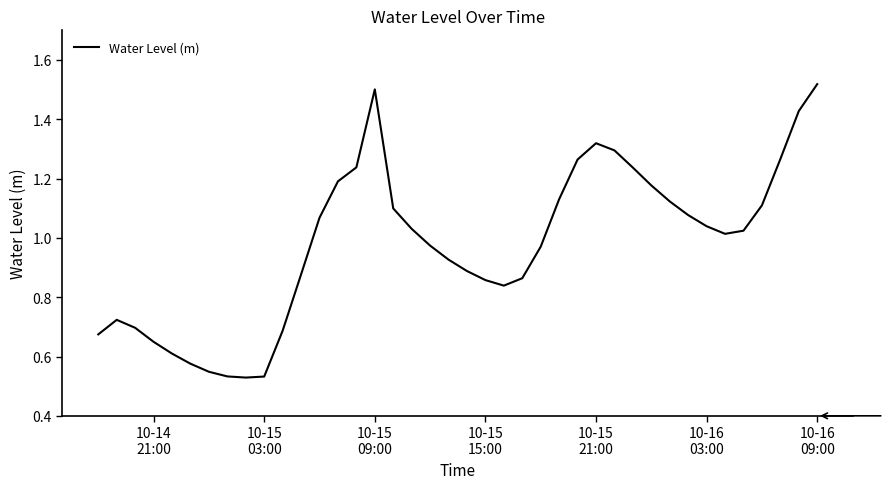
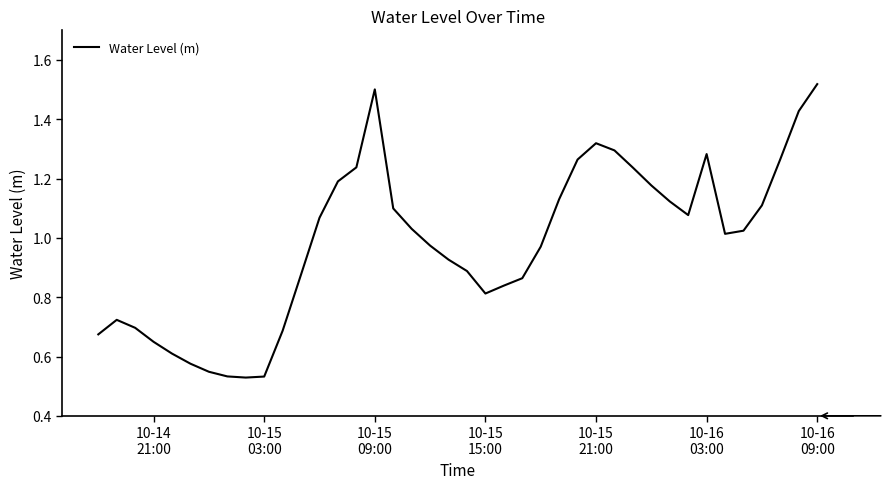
  {
    "10-14 21:00": 0.65,
    "10-15 03:00": 0.53,
    "10-15 09:00": 1.50,
-   "10-15 15:00": 0.86,
+   "10-15 15:00": 0.81,
    "10-15 21:00": 1.32,
-   "10-16 03:00": 1.04,
+   "10-16 03:00": 1.28,
    "10-16 09:00": 1.52
  }
